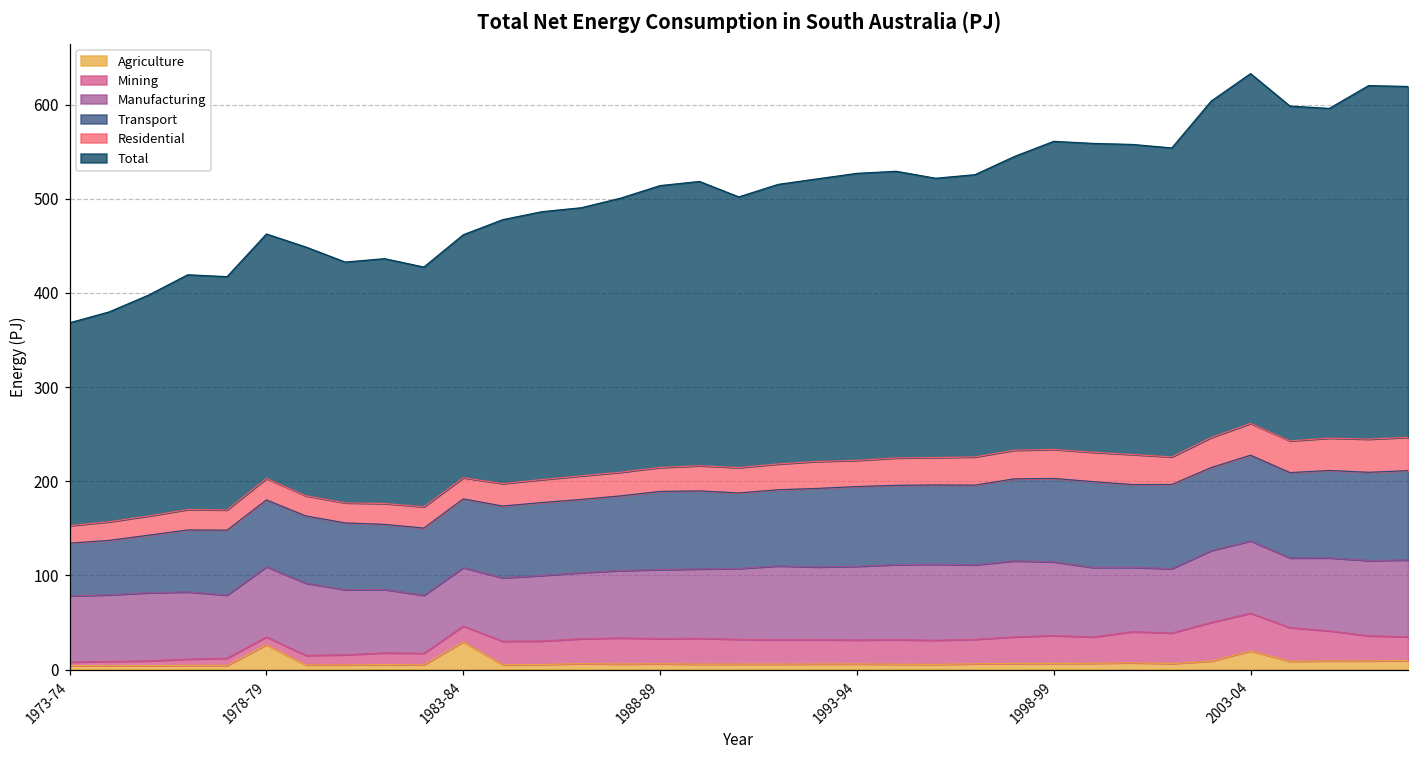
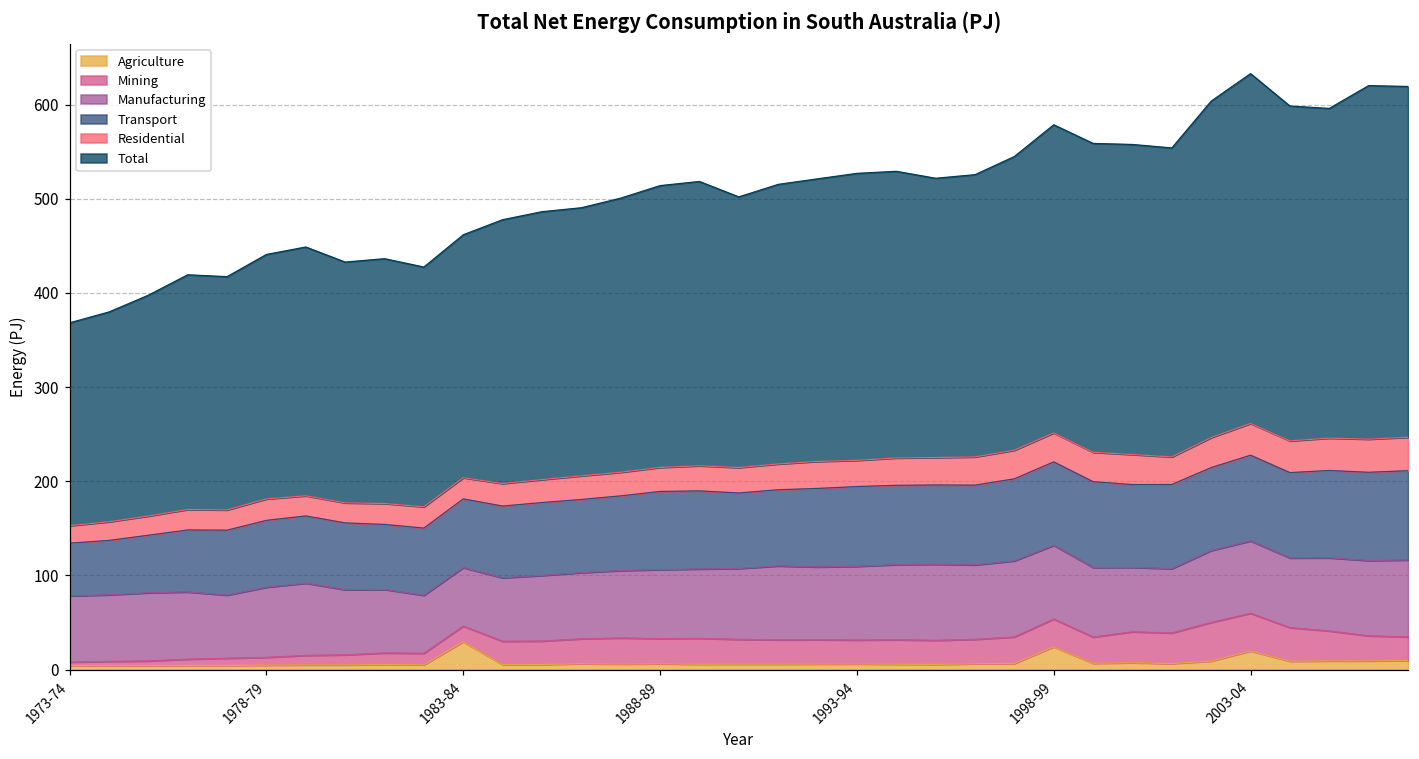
  {
    "Agriculture": {
      "1973-74": 0,
-     "1978-79": 30,
+     "1978-79": 0,
      "1983-84": 30,
      "1988-89": 10,
      "1993-94": 10,
-     "1998-99": 10,
+     "1998-99": 20,
      "2003-04": 20
    }
  }
